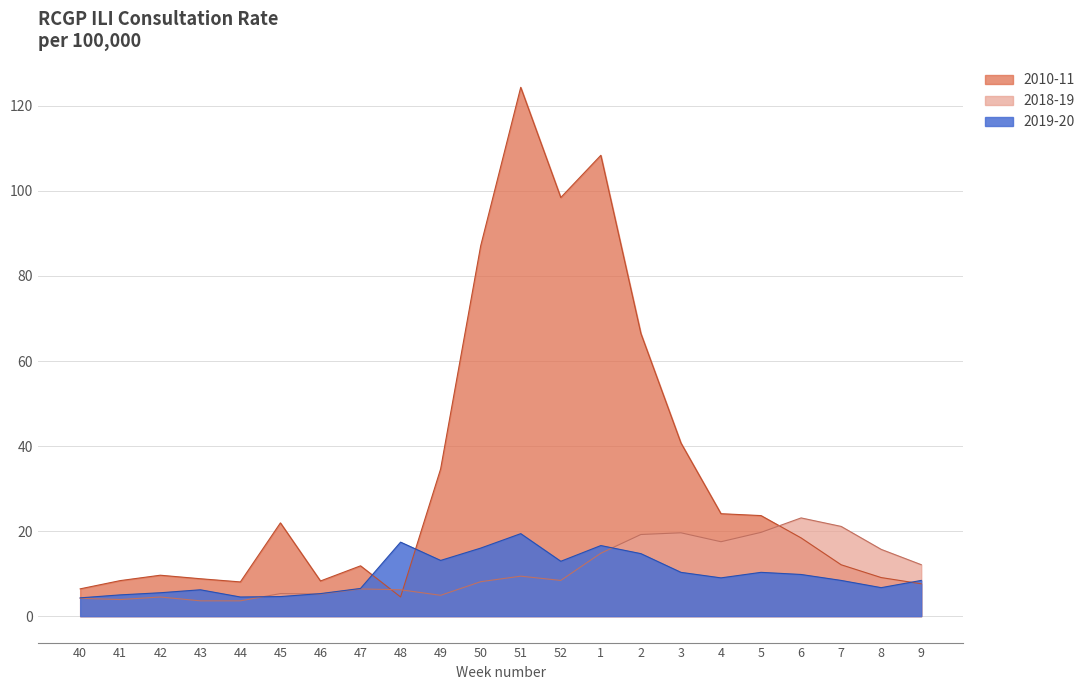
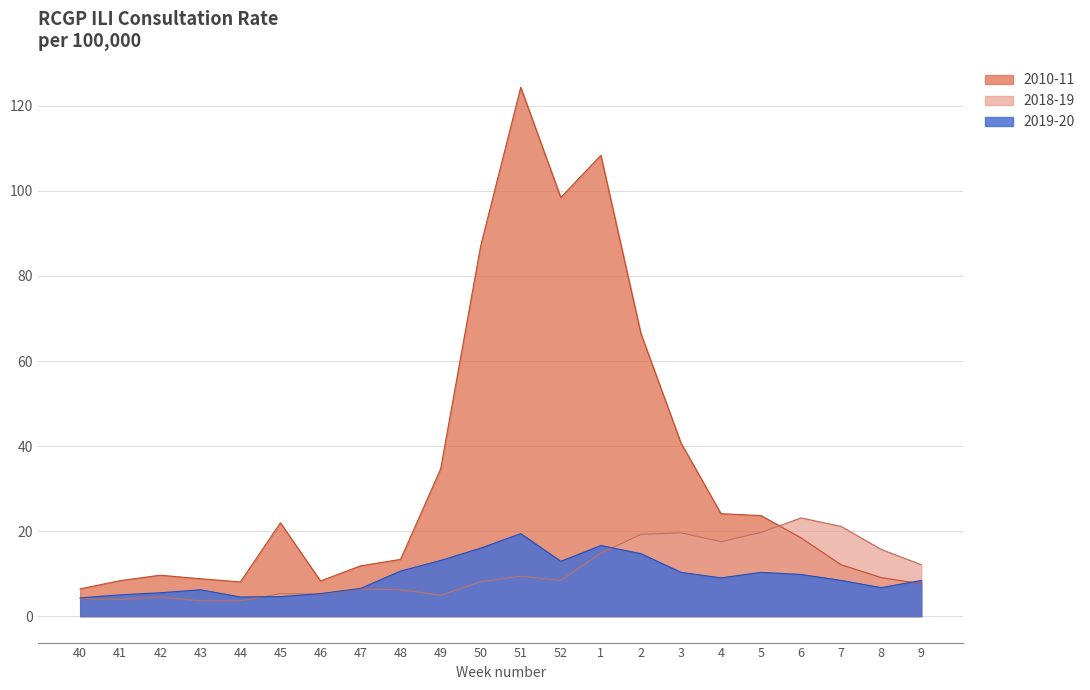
  {
    "2010-11": {
      "40": 6,
      "41": 8,
      "42": 10,
      "43": 9,
      "44": 8,
      "45": 22,
      "46": 8,
      "47": 12,
-     "48": 5,
+     "48": 13,
      "49": 35,
      "50": 87,
      "51": 124,
      "52": 98,
      "1": 108,
      "2": 66,
      "3": 41,
      "4": 24,
      "5": 24,
      "6": 18,
      "7": 12,
      "8": 9,
      "9": 8
    },
    "2018-19": {
      "41": 4,
      "42": 5,
      "43": 4,
      "44": 4,
      "45": 5,
      "48": 6,
      "49": 5,
      "50": 8,
      "51": 9,
      "52": 8,
      "1": 15,
      "2": 19,
      "3": 20,
      "4": 18,
      "5": 20,
      "6": 23,
      "7": 21,
      "8": 16,
      "9": 12
    },
    "2019-20": {
      "41": 5,
      "42": 6,
      "43": 6,
      "44": 5,
      "45": 5,
-     "48": 17,
+     "48": 11,
      "49": 13,
      "50": 16,
      "51": 19,
      "52": 13,
      "1": 17,
      "2": 15,
      "3": 10,
      "4": 9,
      "5": 10,
      "6": 10,
      "7": 8,
      "8": 7,
      "9": 8
    }
  }
